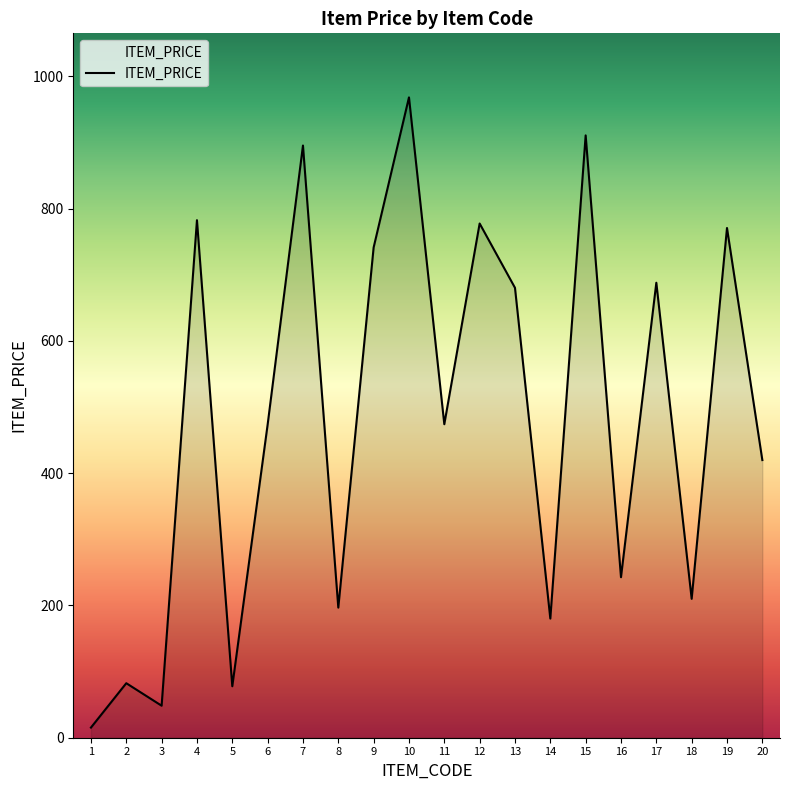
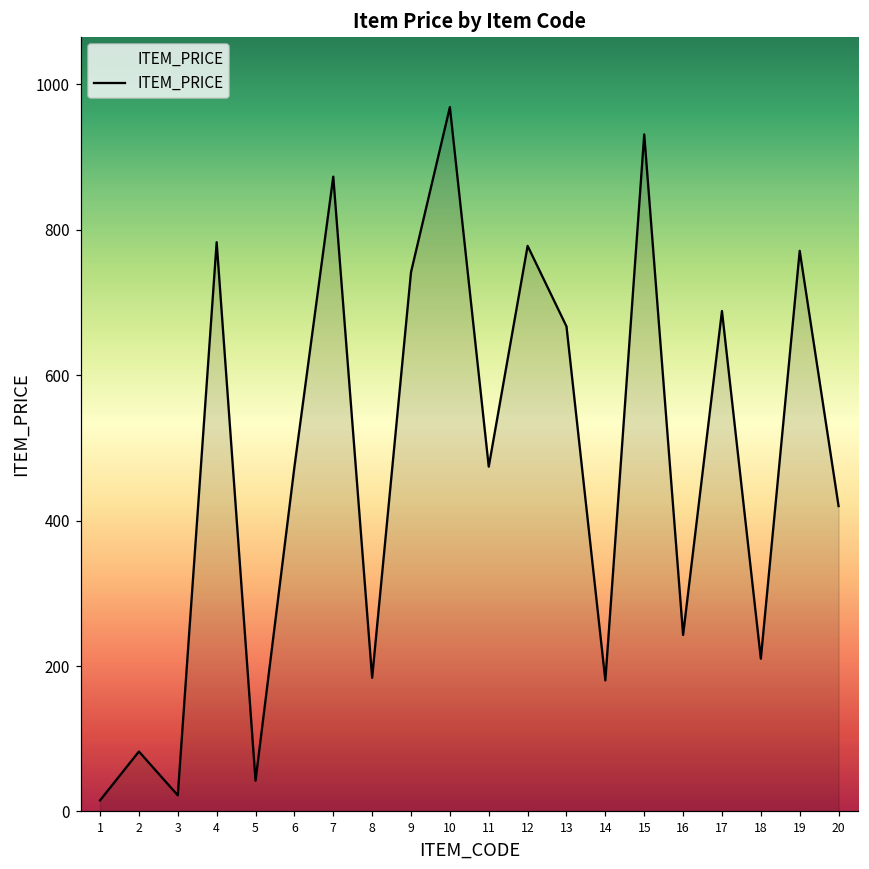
  {
    "1": 20,
    "2": 80,
-   "3": 50,
+   "3": 20,
    "4": 780,
-   "5": 80,
+   "5": 40,
    "6": 470,
-   "7": 900,
-   "8": 200,
+   "7": 870,
+   "8": 180,
    "9": 740,
    "10": 970,
    "11": 470,
    "12": 780,
-   "13": 680,
+   "13": 670,
    "14": 180,
-   "15": 910,
+   "15": 930,
    "16": 240,
    "17": 690,
    "18": 210,
    "19": 770,
    "20": 420
  }
